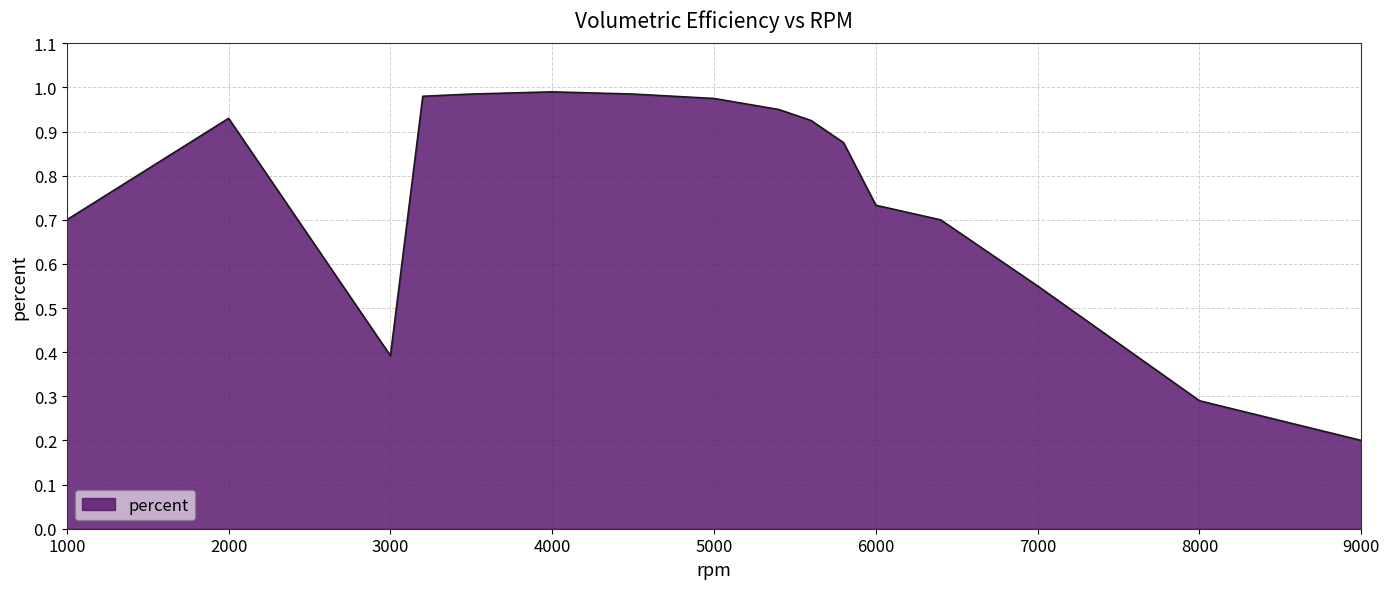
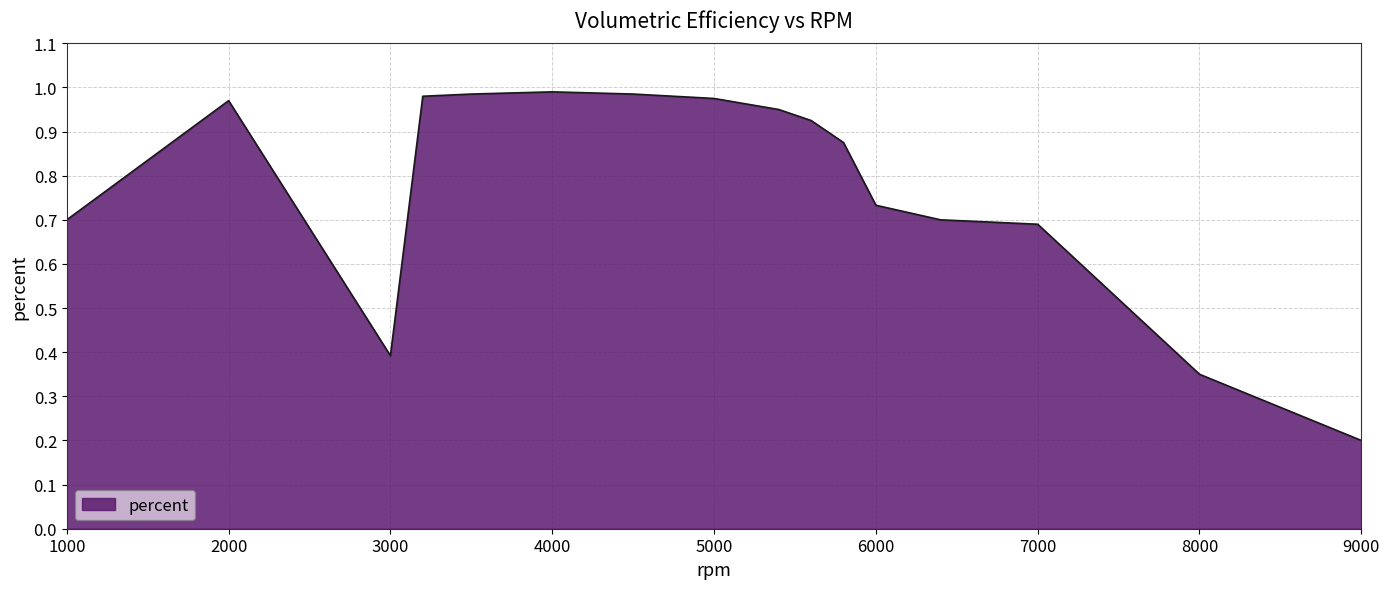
  {
    "1000": 0.70,
-   "2000": 0.93,
+   "2000": 0.97,
    "3000": 0.39,
    "4000": 0.99,
    "5000": 0.98,
    "6000": 0.73,
-   "7000": 0.55,
-   "8000": 0.29,
+   "7000": 0.69,
+   "8000": 0.35,
    "9000": 0.20
  }
